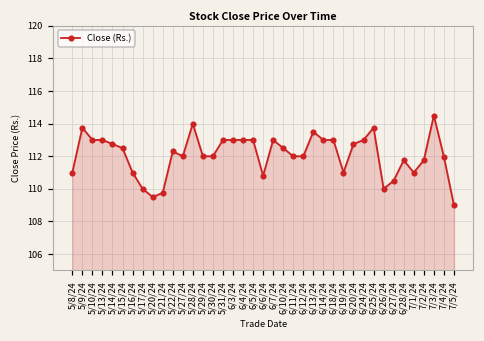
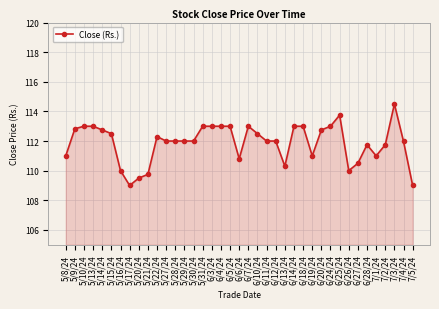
  {
    "5/8/24": 111.0,
-   "5/9/24": 113.8,
+   "5/9/24": 112.8,
    "5/10/24": 113.0,
    "5/13/24": 113.0,
    "5/14/24": 112.8,
    "5/15/24": 112.5,
-   "5/16/24": 111,
-   "5/17/24": 110,
+   "5/16/24": 110,
+   "5/17/24": 109,
    "5/20/24": 109.5,
    "5/21/24": 109.8,
    "5/22/24": 112.3,
    "5/27/24": 112.0,
-   "5/28/24": 114,
+   "5/28/24": 112,
    "5/29/24": 112.0,
    "5/30/24": 112.0,
    "5/31/24": 113.0,
    "6/3/24": 113.0,
    "6/4/24": 113.0,
    "6/5/24": 113.0,
    "6/6/24": 110.8,
    "6/7/24": 113.0,
    "6/10/24": 112.5,
    "6/11/24": 112.0,
    "6/12/24": 112.0,
-   "6/13/24": 113.5,
+   "6/13/24": 110.3,
    "6/14/24": 113.0,
    "6/18/24": 113.0,
    "6/19/24": 111.0,
    "6/20/24": 112.8,
    "6/24/24": 113.0,
    "6/25/24": 113.8,
    "6/26/24": 110.0,
    "6/27/24": 110.5,
    "6/28/24": 111.8,
    "7/1/24": 111.0,
    "7/2/24": 111.8,
    "7/3/24": 114.5,
    "7/4/24": 112.0,
    "7/5/24": 109.0
  }
